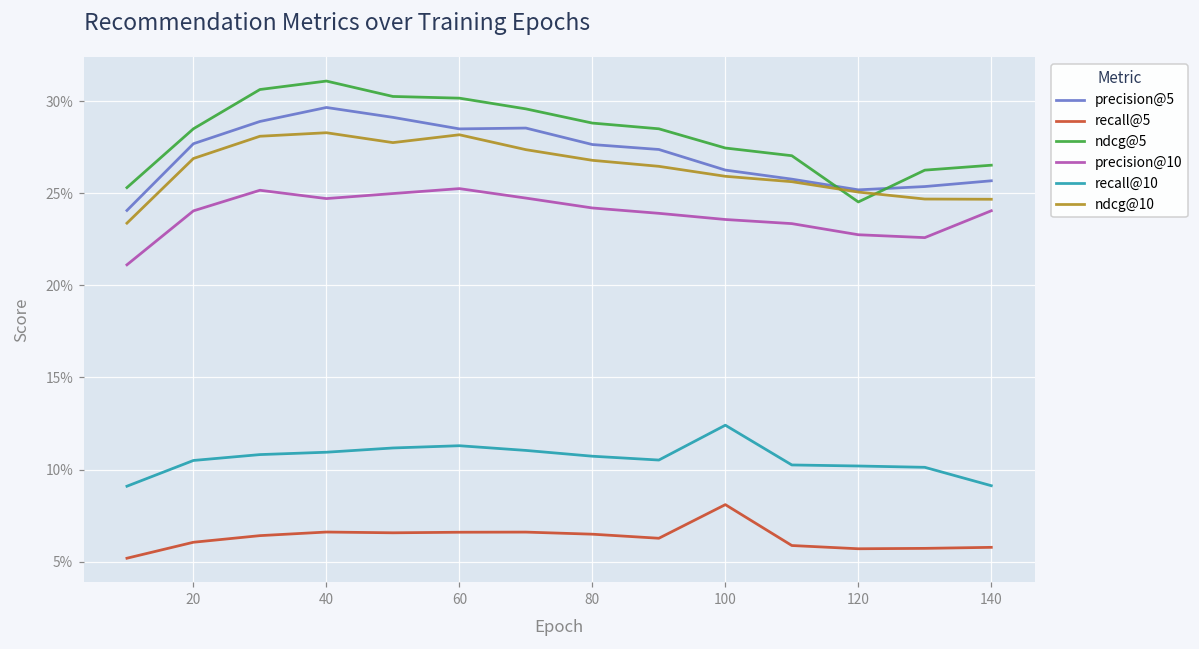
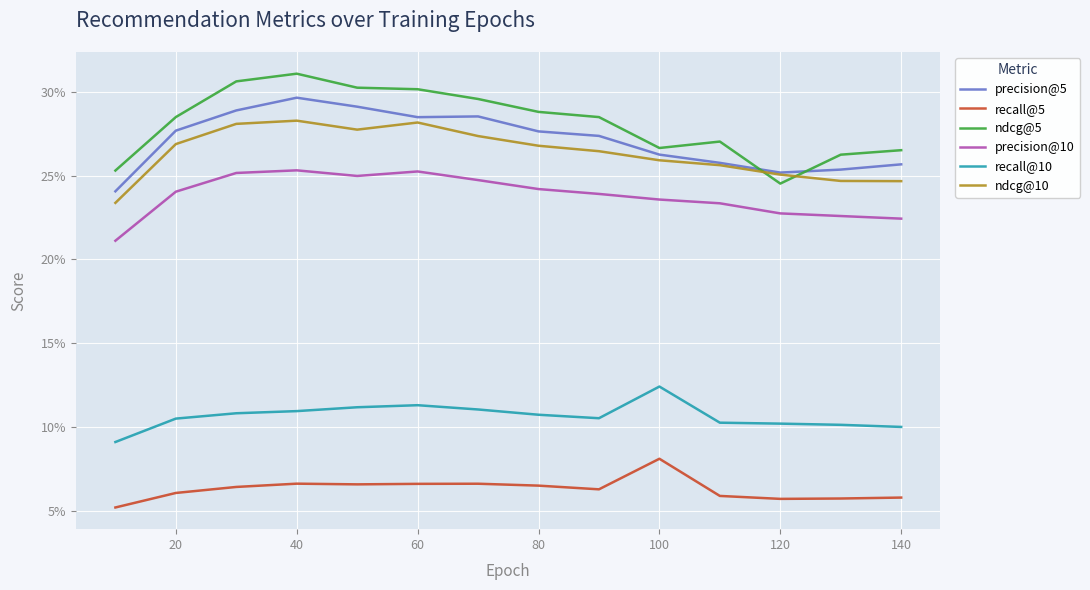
  {
    "precision@5": {
      "20": "27.7%",
      "40": "29.7%",
      "60": "28.5%",
      "80": "27.7%",
      "100": "26.3%",
      "140": "25.7%"
    },
    "recall@5": {
      "20": "6.0%",
      "40": "6.6%",
      "60": "6.6%",
      "80": "6.5%",
      "100": "8.1%",
      "120": "5.7%",
      "140": "5.8%"
    },
    "ndcg@5": {
      "20": "28.5%",
      "40": "31.1%",
      "60": "30.2%",
      "80": "28.8%",
-     "100": "27.5%",
+     "100": "26.7%",
      "120": "24.5%",
      "140": "26.5%"
    },
    "precision@10": {
      "20": "24.0%",
-     "40": "24.7%",
+     "40": "25.3%",
      "60": "25.3%",
      "80": "24.2%",
      "100": "23.6%",
      "120": "22.8%",
-     "140": "24.1%"
+     "140": "22.4%"
    },
    "recall@10": {
      "20": "10.5%",
      "40": "10.9%",
      "60": "11.3%",
      "80": "10.7%",
      "100": "12.4%",
      "120": "10.2%",
-     "140": "9.1%"
+     "140": "10.0%"
    },
    "ndcg@10": {
      "20": "26.9%",
      "40": "28.3%",
      "60": "28.2%",
      "80": "26.8%",
      "100": "25.9%",
      "140": "24.7%"
    }
  }
